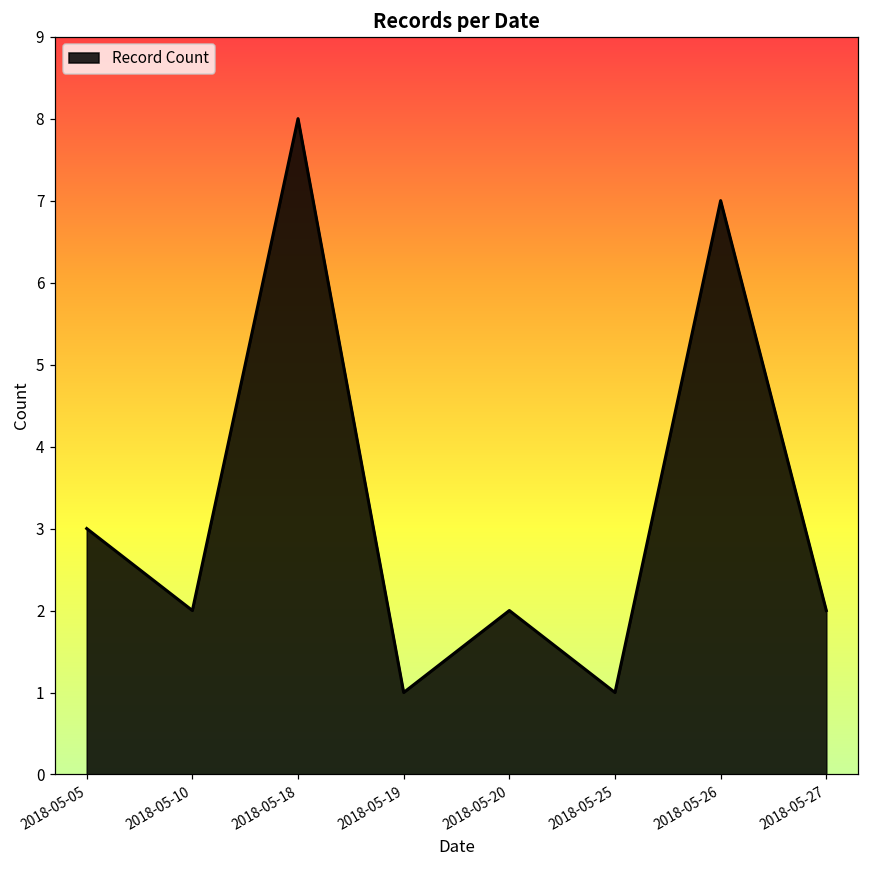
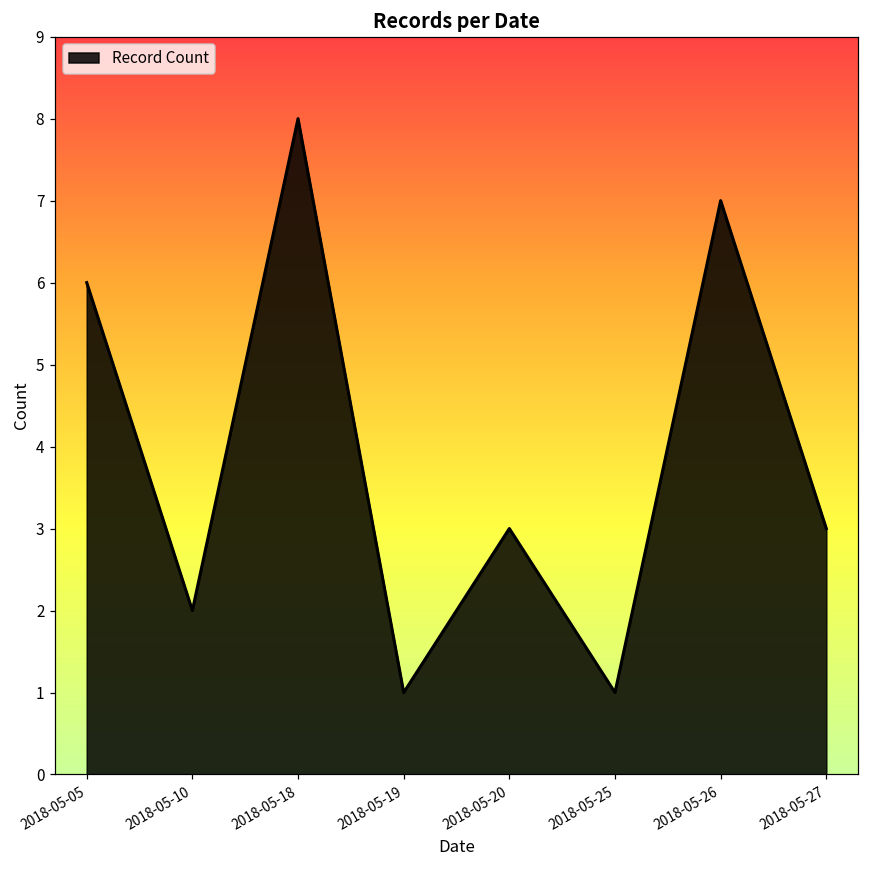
  {
-   "2018-05-05": 3,
+   "2018-05-05": 6,
    "2018-05-10": 2,
    "2018-05-18": 8,
    "2018-05-19": 1,
-   "2018-05-20": 2,
+   "2018-05-20": 3,
    "2018-05-25": 1,
    "2018-05-26": 7,
-   "2018-05-27": 2
+   "2018-05-27": 3
  }
